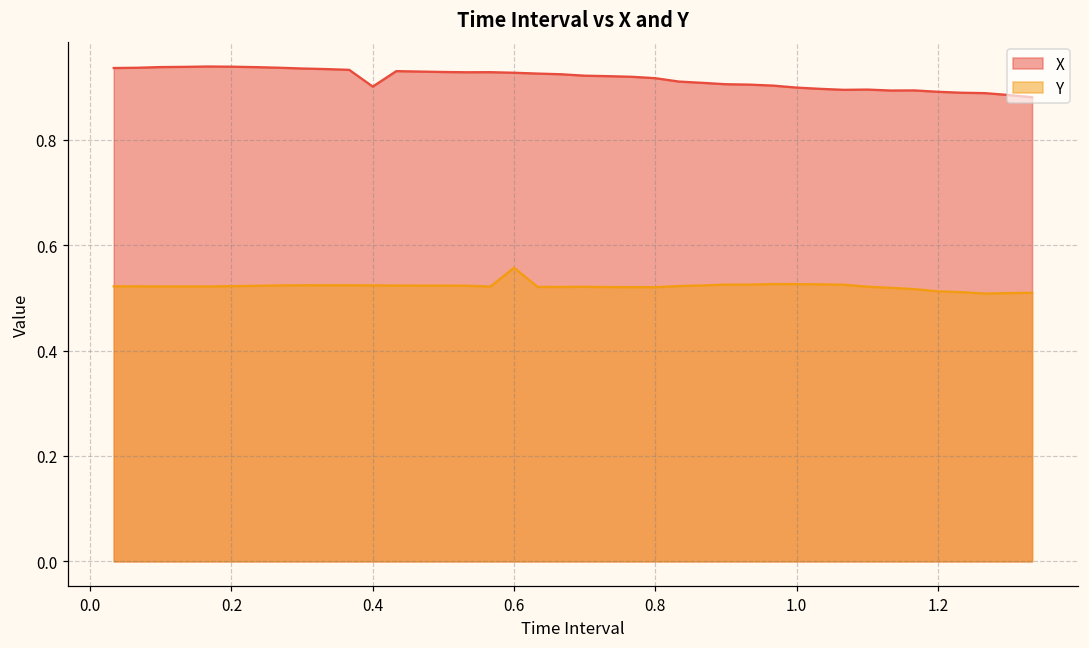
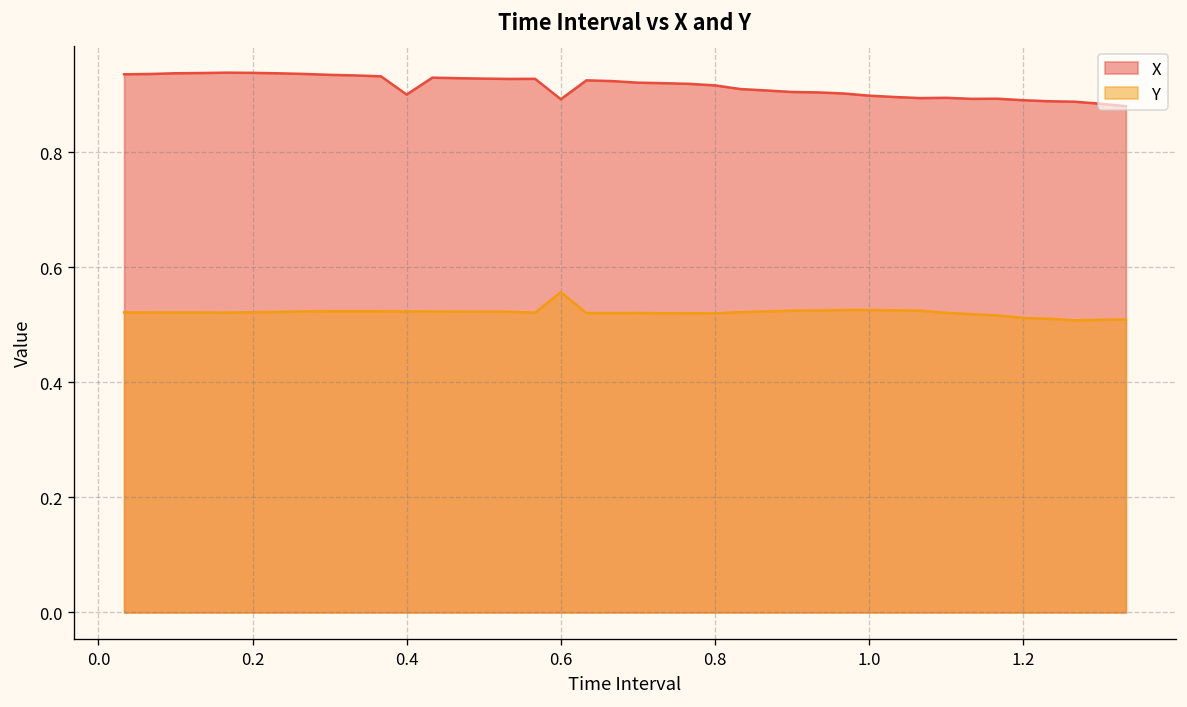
  {
    "X": {
      "0.2": 0.94,
      "0.4": 0.90,
-     "0.6": 0.93,
+     "0.6": 0.89,
      "0.8": 0.92,
      "1.0": 0.90,
      "1.2": 0.89
    },
    "Y": {
      "0.2": 0.52,
      "0.4": 0.52,
      "0.6": 0.56,
      "0.8": 0.52,
      "1.0": 0.53,
      "1.2": 0.51
    }
  }
